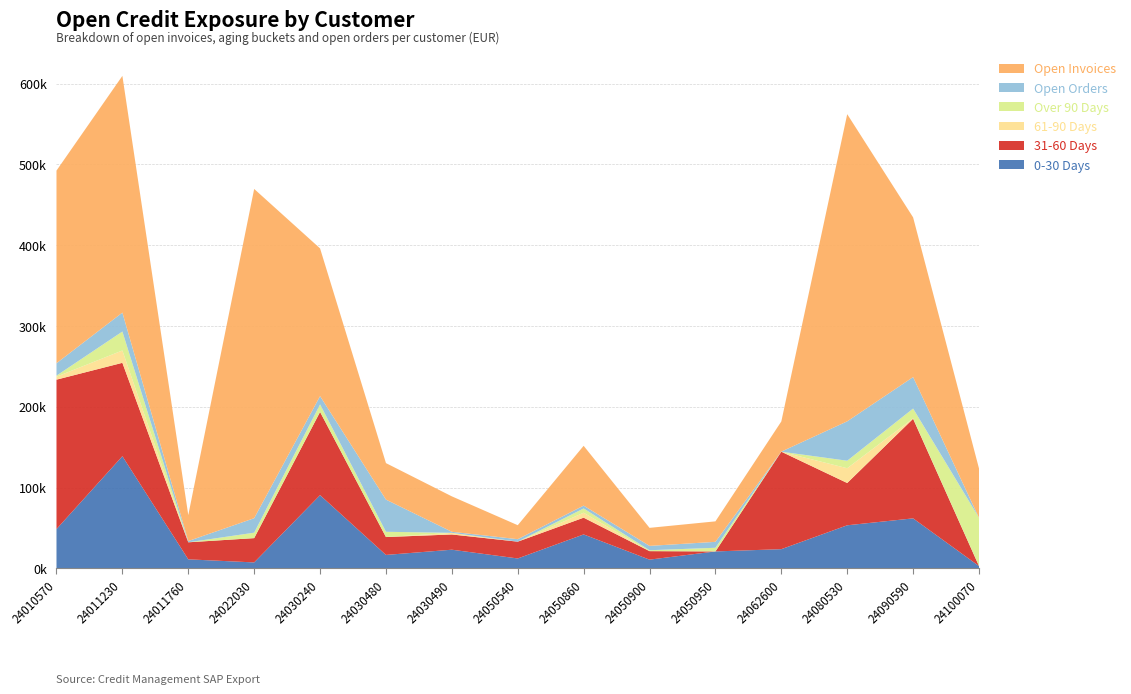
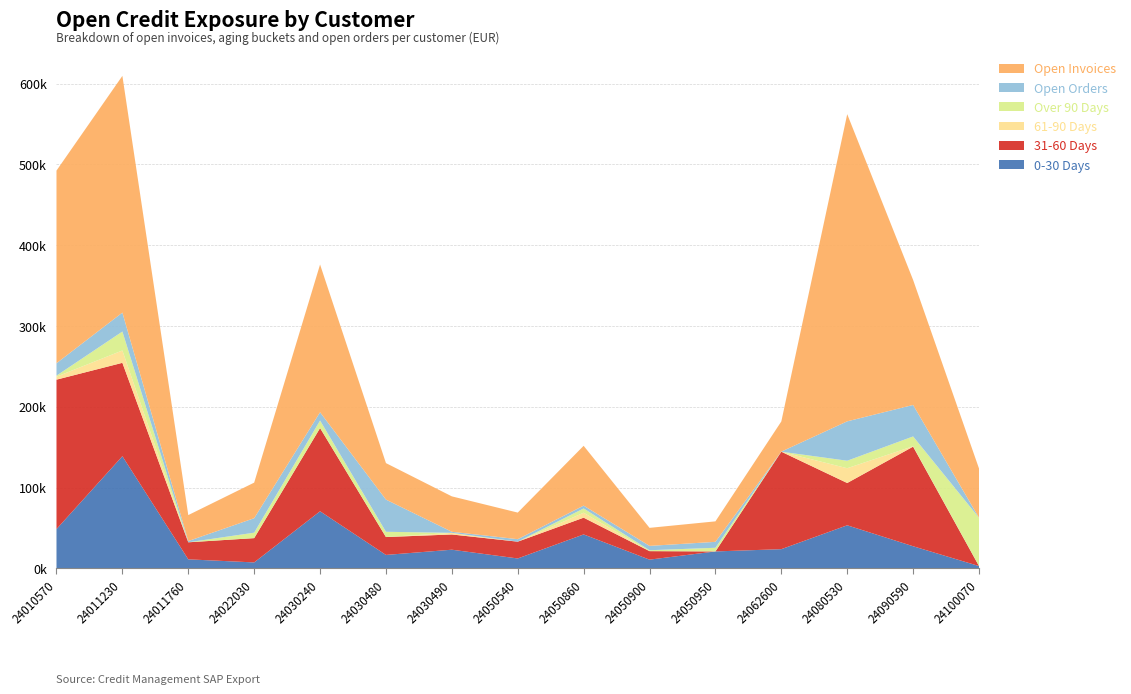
  {
    "0-30 Days": {
      "24010570": 50000,
      "24011230": 140000,
      "24011760": 10000,
      "24022030": 10000,
-     "24030240": 90000,
+     "24030240": 70000,
      "24030480": 20000,
      "24030490": 20000,
      "24050540": 10000,
      "24050860": 40000,
      "24050900": 10000,
      "24062600": 20000,
      "24080530": 50000,
-     "24090590": 60000
+     "24090590": 30000
    },
    "31-60 Days": {
      "24010570": 190000,
      "24011230": 120000,
      "24050860": 20000,
      "24080530": 50000
    },
    "Open Orders": {
      "24010570": 20000,
      "24011230": 20000,
      "24022030": 20000,
      "24030240": 10000,
      "24030480": 40000,
      "24050860": 0,
      "24050900": 10000,
      "24050950": 10000,
      "24080530": 50000,
      "24090590": 40000
    },
    "Open Invoices": {
      "24010570": 240000,
      "24011230": 290000,
      "24011760": 30000,
-     "24022030": 410000,
+     "24022030": 40000,
      "24030240": 180000,
      "24030480": 50000,
      "24030490": 40000,
-     "24050540": 20000,
+     "24050540": 30000,
      "24050860": 70000,
      "24050900": 20000,
      "24050950": 30000,
      "24062600": 40000,
      "24080530": 380000,
-     "24090590": 200000,
+     "24090590": 150000,
      "24100070": 60000
    }
  }
